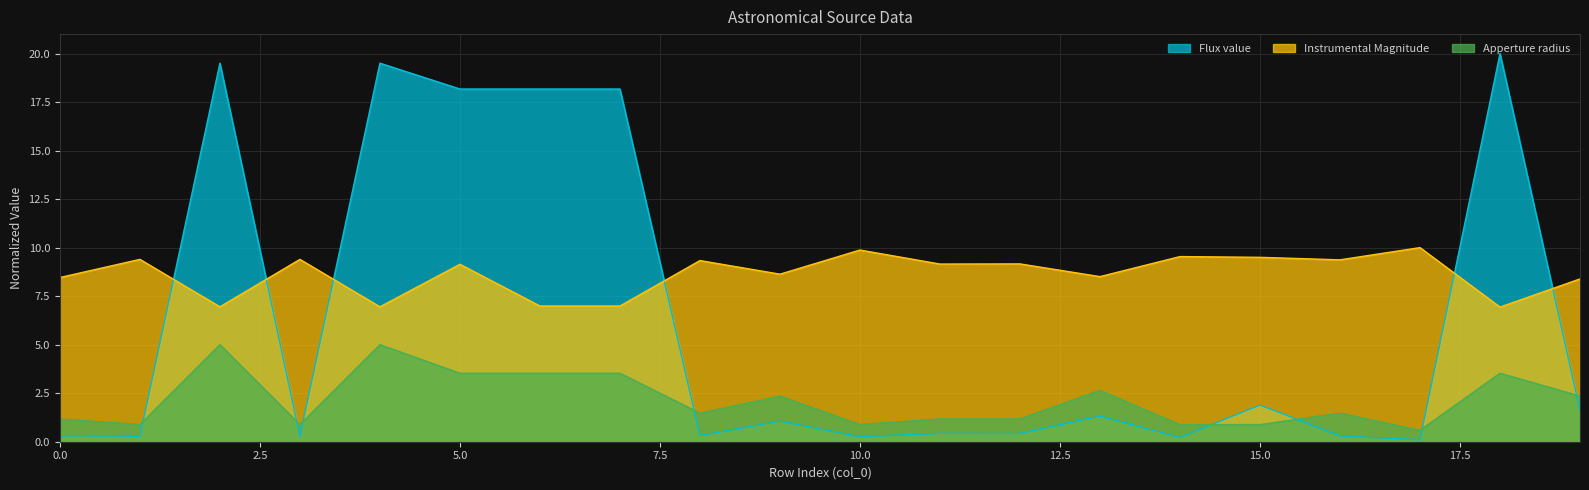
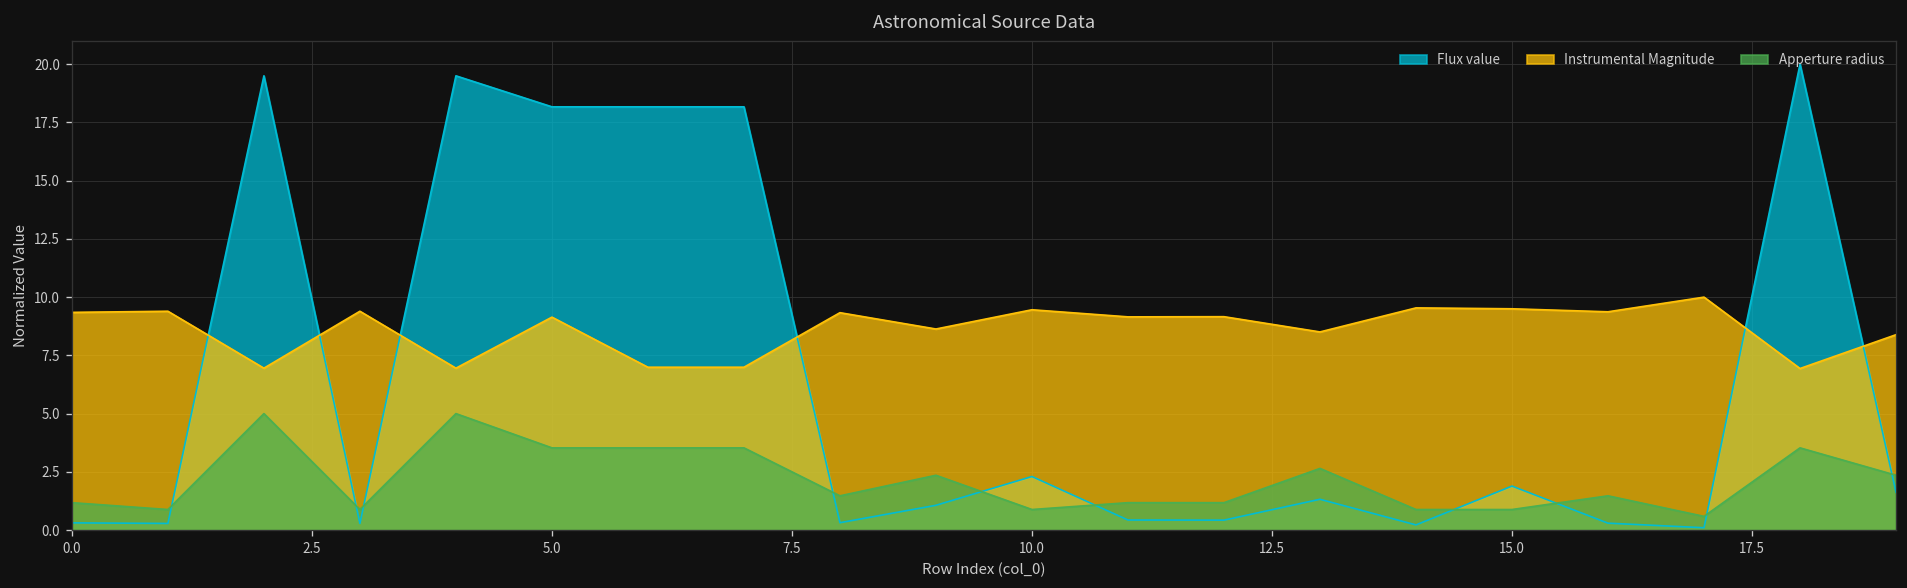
  {
    "Flux value": {
      "0.0": 0.3,
      "5.0": 18.2,
-     "10.0": 0.3,
+     "10.0": 2.3,
      "15.0": 1.9
    },
    "Instrumental Magnitude": {
-     "0.0": 8.5,
+     "0.0": 9.3,
      "5.0": 9.1,
-     "10.0": 9.9,
+     "10.0": 9.5,
      "15.0": 9.5
    },
    "Apperture radius": {
      "0.0": 1.2,
      "5.0": 3.5,
      "10.0": 0.9,
      "15.0": 0.9
    }
  }
